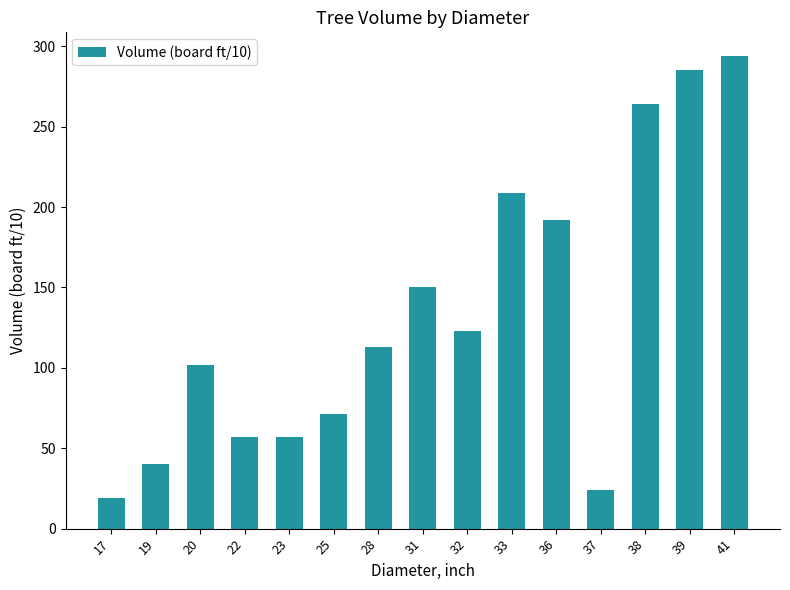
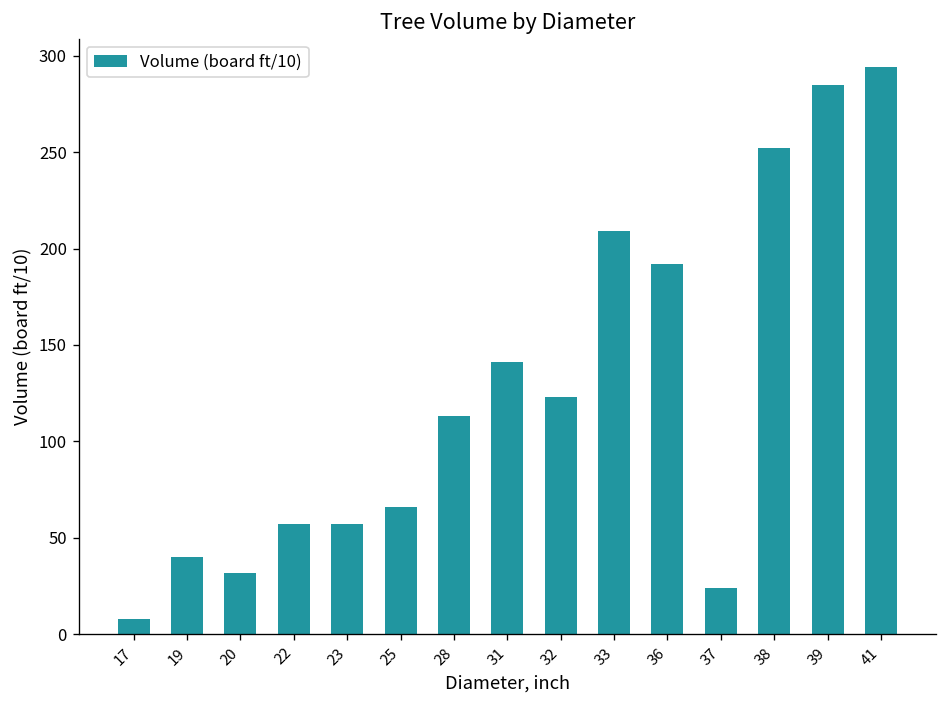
  {
-   "17": 19,
+   "17": 8,
    "19": 40,
-   "20": 102,
+   "20": 32,
    "22": 57,
    "23": 57,
-   "25": 71,
+   "25": 66,
    "28": 113,
-   "31": 150,
+   "31": 141,
    "32": 123,
    "33": 209,
    "36": 192,
    "37": 24,
-   "38": 264,
+   "38": 252,
    "39": 285,
    "41": 294
  }
